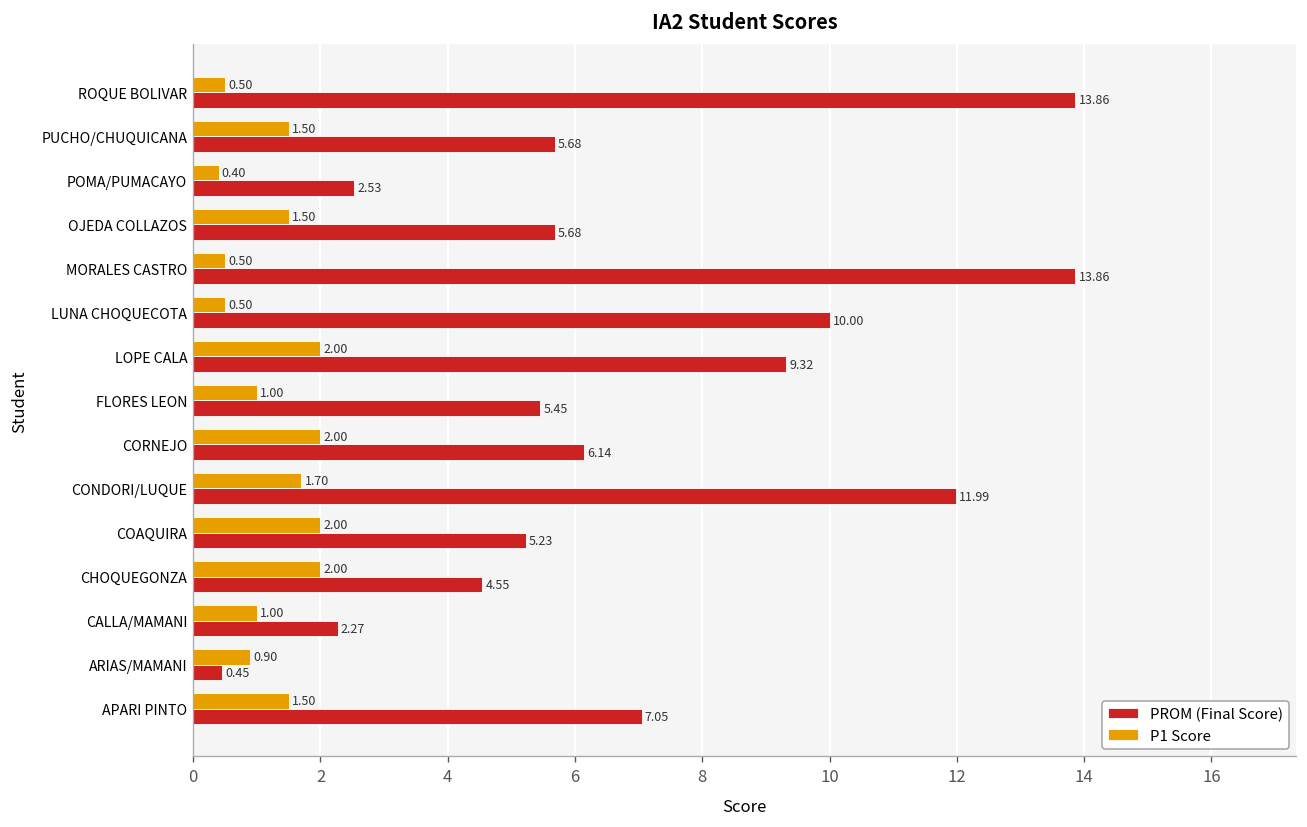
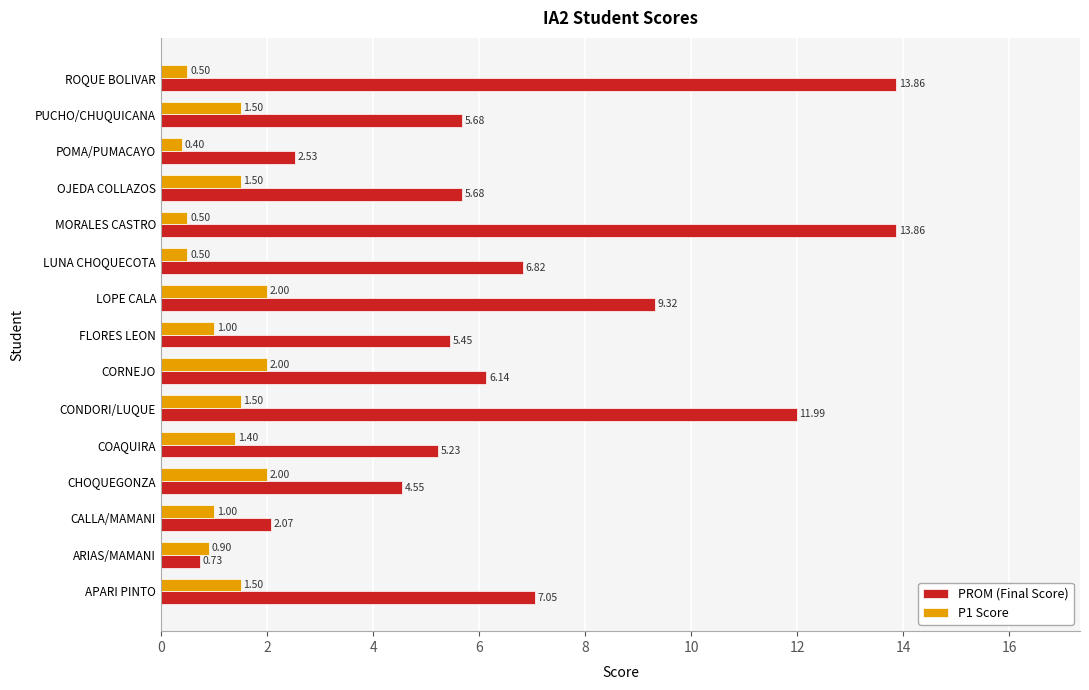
  {
    "PROM (Final Score)": {
      "ROQUE BOLIVAR": 13.86,
      "PUCHO/CHUQUICANA": 5.68,
      "POMA/PUMACAYO": 2.53,
      "OJEDA COLLAZOS": 5.68,
      "MORALES CASTRO": 13.86,
-     "LUNA CHOQUECOTA": 10.00,
+     "LUNA CHOQUECOTA": 6.82,
      "LOPE CALA": 9.32,
      "FLORES LEON": 5.45,
      "CORNEJO": 6.14,
      "CONDORI/LUQUE": 11.99,
      "COAQUIRA": 5.23,
      "CHOQUEGONZA": 4.55,
-     "CALLA/MAMANI": 2.27,
-     "ARIAS/MAMANI": 0.45,
+     "CALLA/MAMANI": 2.07,
+     "ARIAS/MAMANI": 0.73,
      "APARI PINTO": 7.05
    },
    "P1 Score": {
      "ROQUE BOLIVAR": 0.50,
      "PUCHO/CHUQUICANA": 1.50,
      "POMA/PUMACAYO": 0.40,
      "OJEDA COLLAZOS": 1.50,
      "MORALES CASTRO": 0.50,
      "LUNA CHOQUECOTA": 0.50,
      "LOPE CALA": 2.00,
      "FLORES LEON": 1.00,
      "CORNEJO": 2.00,
-     "CONDORI/LUQUE": 1.70,
-     "COAQUIRA": 2.00,
+     "CONDORI/LUQUE": 1.50,
+     "COAQUIRA": 1.40,
      "CHOQUEGONZA": 2.00,
      "CALLA/MAMANI": 1.00,
      "ARIAS/MAMANI": 0.90,
      "APARI PINTO": 1.50
    }
  }
